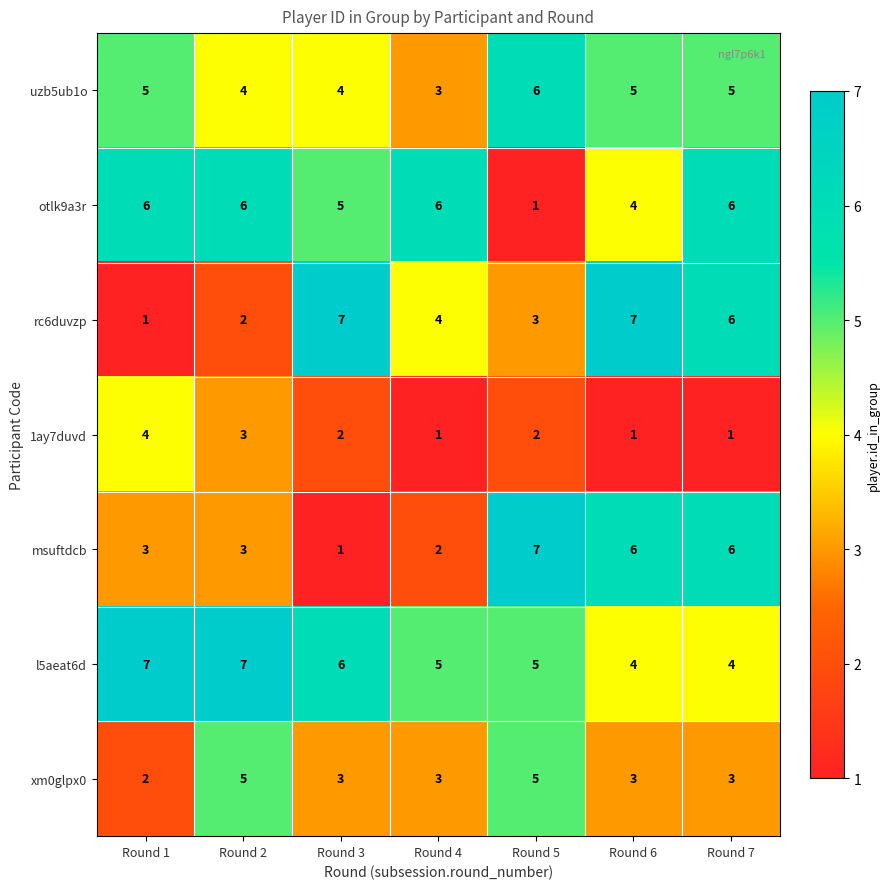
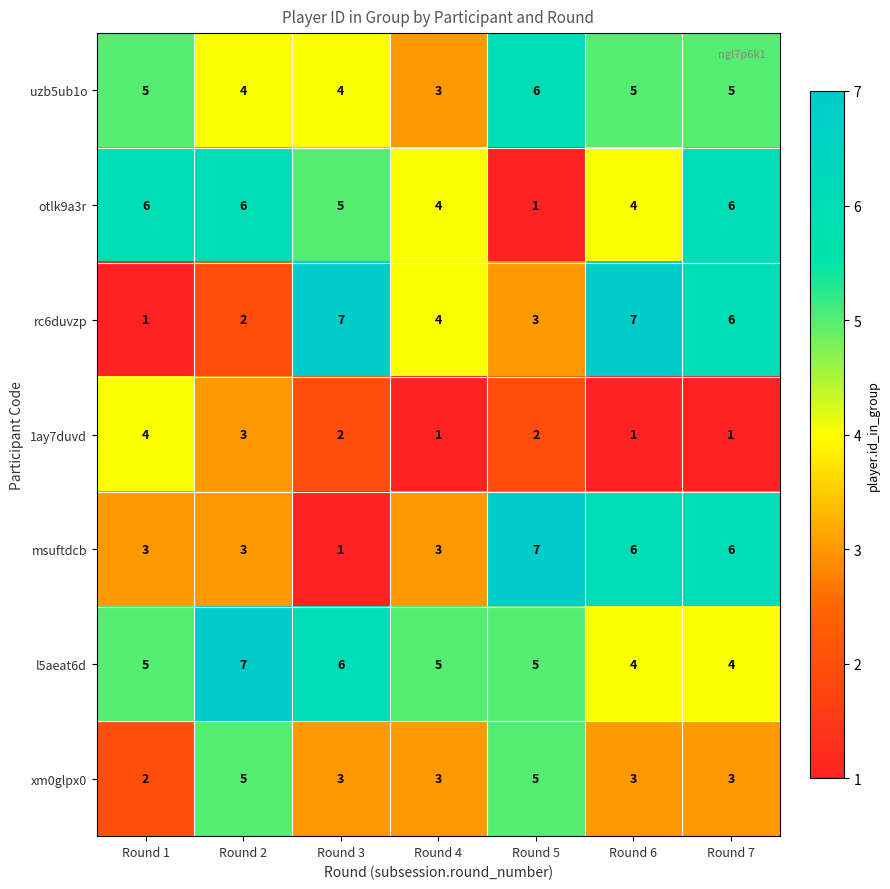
  {
    "uzb5ub1o": {
      "Round 1": 5,
      "Round 2": 4,
      "Round 3": 4,
      "Round 4": 3,
      "Round 5": 6,
      "Round 6": 5
    },
    "otlk9a3r": {
      "Round 1": 6,
      "Round 2": 6,
      "Round 3": 5,
-     "Round 4": 6,
+     "Round 4": 4,
      "Round 5": 1,
      "Round 6": 4,
      "Round 7": 6
    },
    "rc6duvzp": {
      "Round 1": 1,
      "Round 2": 2,
      "Round 3": 7,
      "Round 4": 4,
      "Round 5": 3,
      "Round 6": 7,
      "Round 7": 6
    },
    "1ay7duvd": {
      "Round 1": 4,
      "Round 2": 3,
      "Round 3": 2,
      "Round 4": 1,
      "Round 5": 2,
      "Round 6": 1,
      "Round 7": 1
    },
    "msuftdcb": {
      "Round 1": 3,
      "Round 2": 3,
      "Round 3": 1,
-     "Round 4": 2,
+     "Round 4": 3,
      "Round 5": 7,
      "Round 6": 6,
      "Round 7": 6
    },
    "l5aeat6d": {
-     "Round 1": 7,
+     "Round 1": 5,
      "Round 2": 7,
      "Round 3": 6,
      "Round 4": 5,
      "Round 5": 5,
      "Round 6": 4,
      "Round 7": 4
    },
    "xm0glpx0": {
      "Round 1": 2,
      "Round 2": 5,
      "Round 3": 3,
      "Round 4": 3,
      "Round 5": 5,
      "Round 6": 3,
      "Round 7": 3
    }
  }
